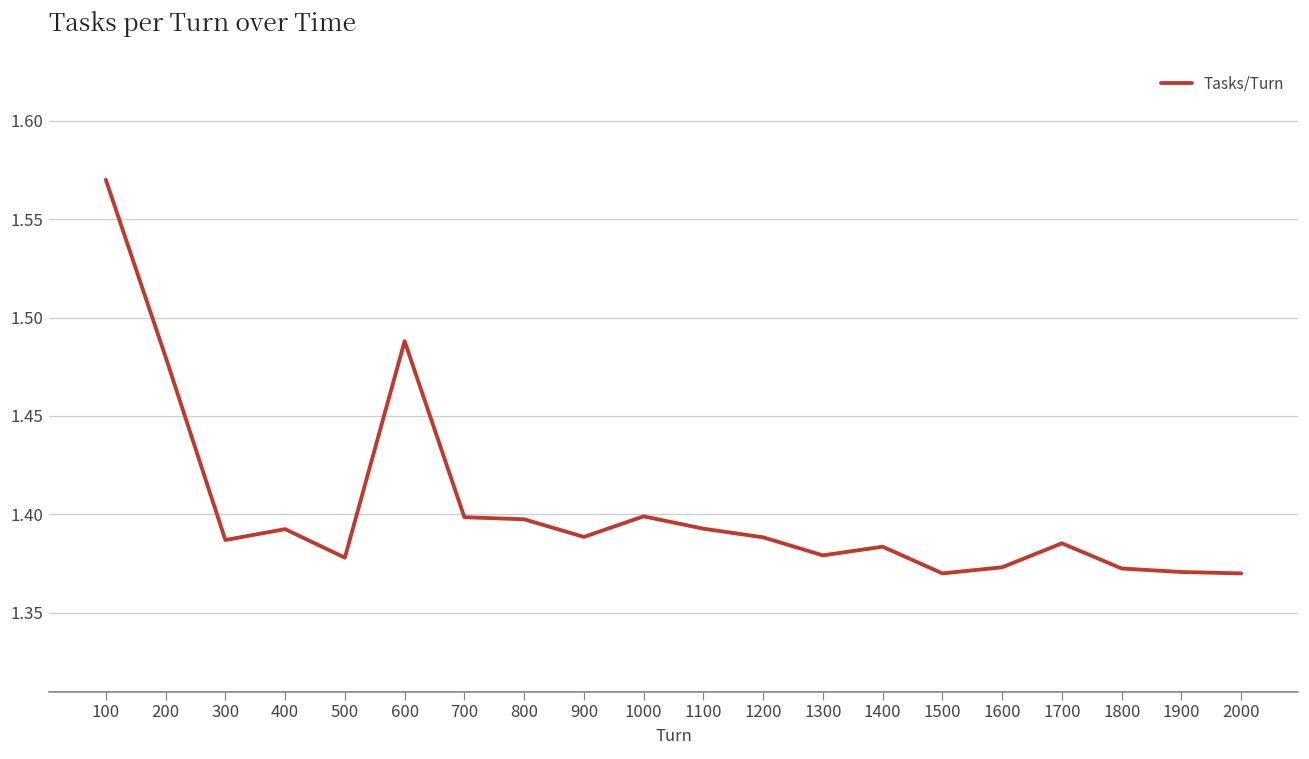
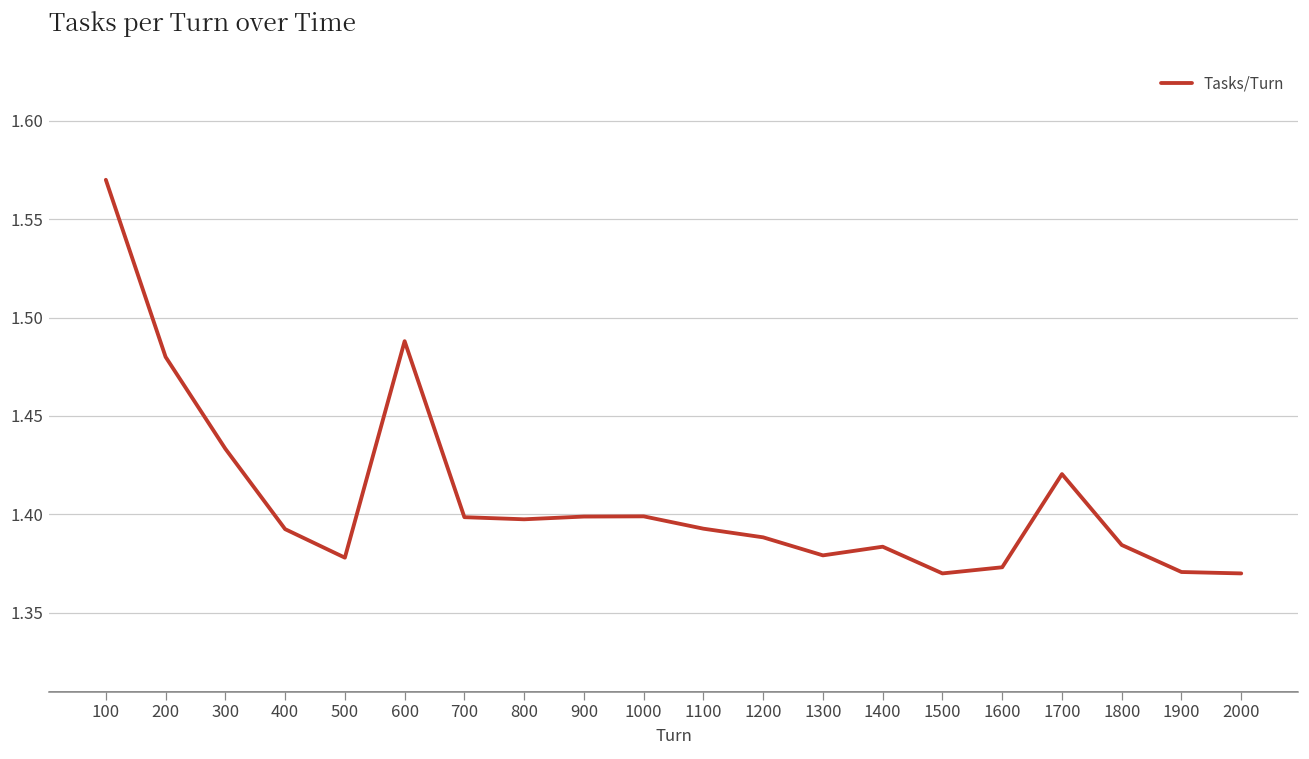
  {
    "100": 1.570,
    "200": 1.480,
-   "300": 1.387,
+   "300": 1.433,
    "400": 1.393,
    "500": 1.378,
    "600": 1.488,
    "700": 1.399,
    "800": 1.398,
-   "900": 1.389,
+   "900": 1.399,
    "1000": 1.399,
    "1100": 1.393,
    "1200": 1.388,
    "1300": 1.379,
    "1400": 1.384,
    "1500": 1.370,
    "1600": 1.373,
-   "1700": 1.385,
-   "1800": 1.372,
+   "1700": 1.420,
+   "1800": 1.384,
    "1900": 1.371,
    "2000": 1.370
  }
